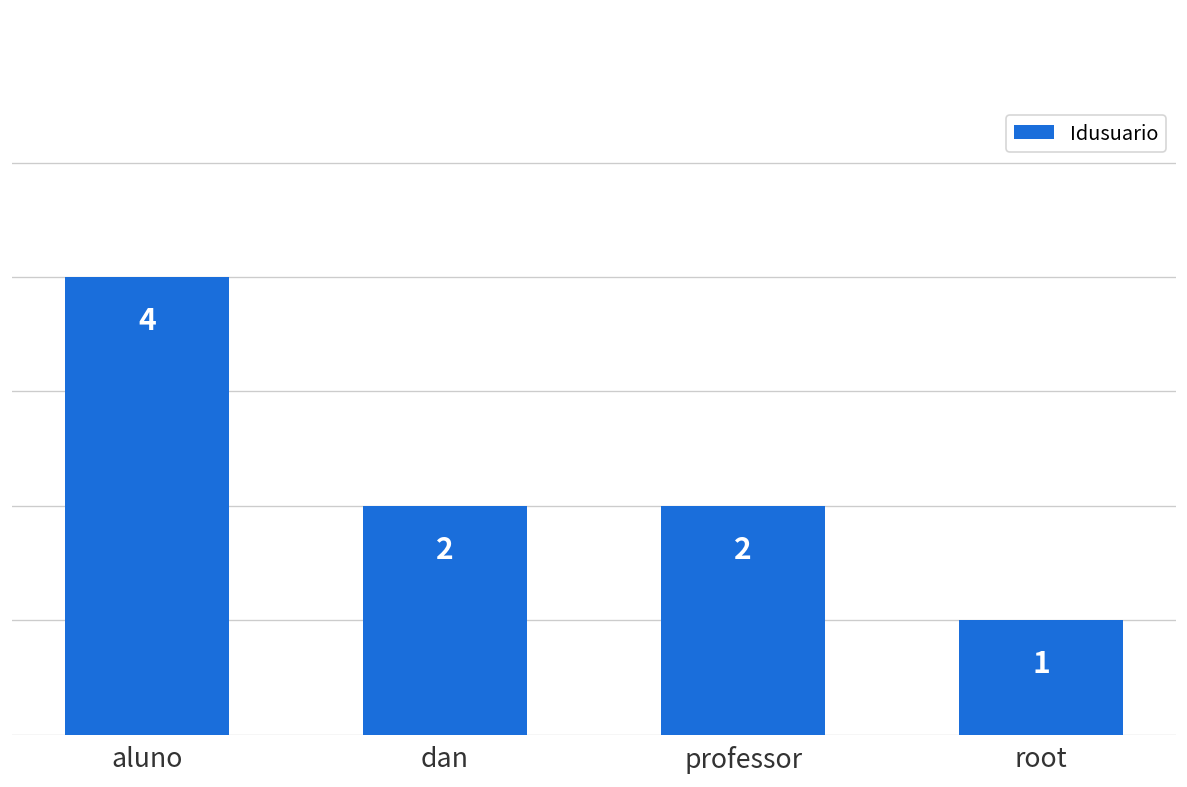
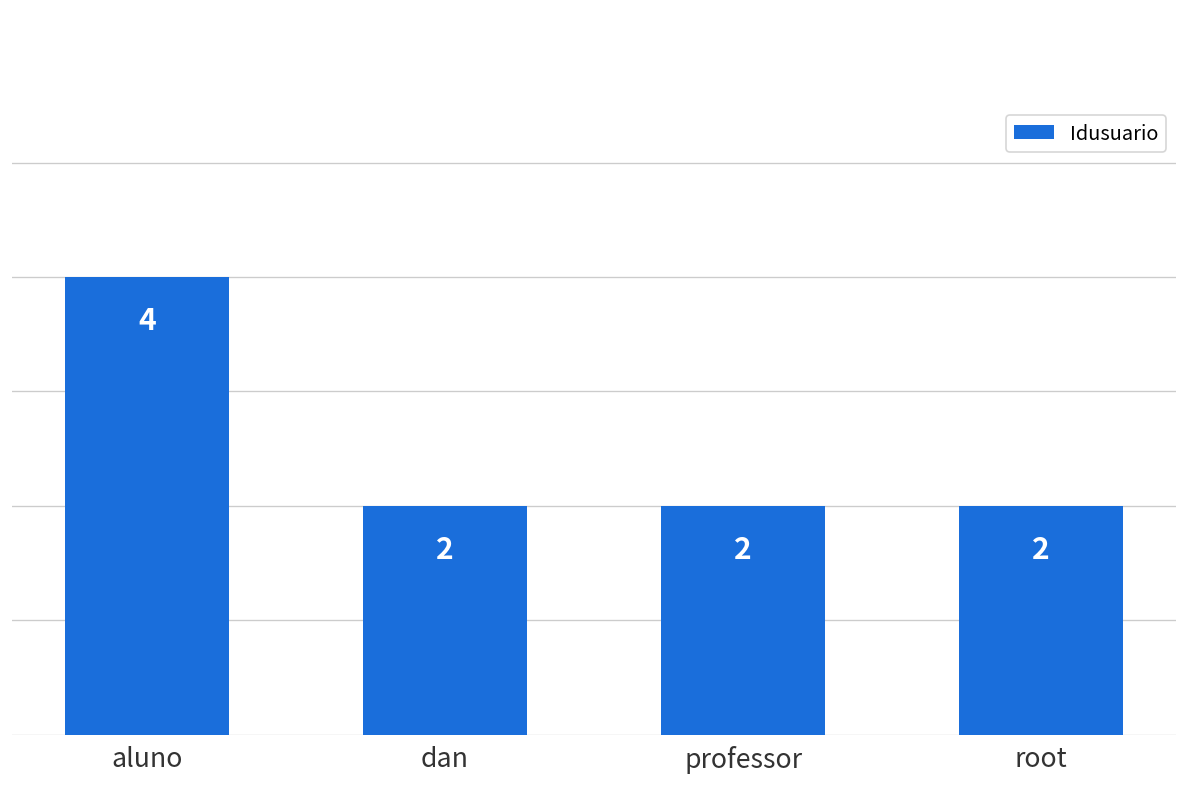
  {
    "aluno": 4,
    "dan": 2,
    "professor": 2,
-   "root": 1
+   "root": 2
  }
